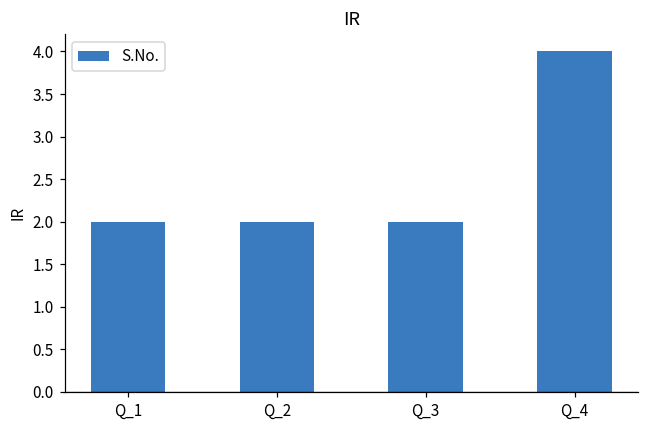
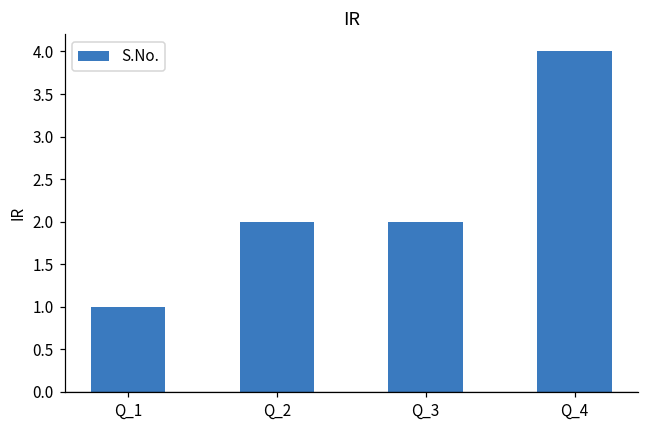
  {
-   "Q_1": 2,
+   "Q_1": 1,
    "Q_2": 2,
    "Q_3": 2,
    "Q_4": 4
  }
